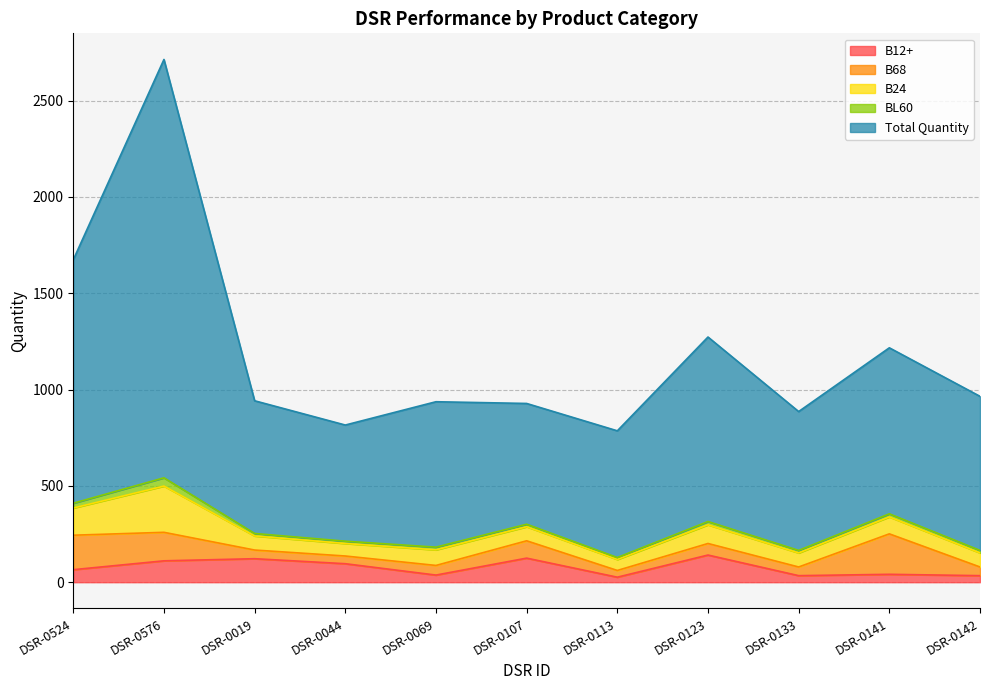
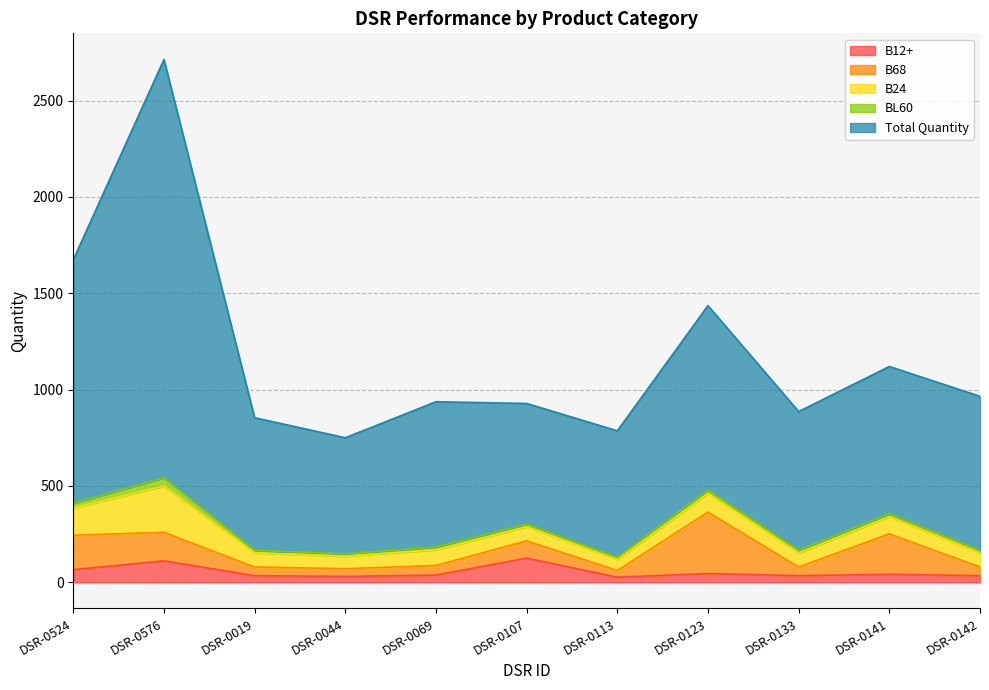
  {
    "B12+": {
      "DSR-0524": 70,
      "DSR-0576": 110,
-     "DSR-0019": 120,
-     "DSR-0044": 100,
+     "DSR-0019": 30,
+     "DSR-0044": 30,
      "DSR-0069": 40,
      "DSR-0107": 130,
      "DSR-0113": 30,
-     "DSR-0123": 140,
+     "DSR-0123": 50,
      "DSR-0133": 30,
      "DSR-0141": 40,
      "DSR-0142": 30
    },
    "B68": {
      "DSR-0524": 180,
      "DSR-0576": 150,
      "DSR-0019": 50,
      "DSR-0044": 40,
      "DSR-0069": 50,
      "DSR-0107": 90,
      "DSR-0113": 40,
-     "DSR-0123": 60,
+     "DSR-0123": 320,
      "DSR-0133": 50,
      "DSR-0141": 210,
      "DSR-0142": 50
    },
    "B24": {
      "DSR-0524": 140,
      "DSR-0576": 240,
      "DSR-0069": 80,
      "DSR-0123": 100,
      "DSR-0141": 90
    },
    "BL60": {
      "DSR-0524": 30,
      "DSR-0576": 40,
      "DSR-0069": 10,
      "DSR-0123": 20,
      "DSR-0141": 20
    },
    "Total Quantity": {
      "DSR-0524": 1260,
      "DSR-0576": 2170,
      "DSR-0019": 690,
      "DSR-0044": 600,
      "DSR-0069": 760,
      "DSR-0107": 630,
      "DSR-0113": 660,
      "DSR-0123": 960,
      "DSR-0133": 720,
-     "DSR-0141": 860,
+     "DSR-0141": 770,
      "DSR-0142": 800
    }
  }
